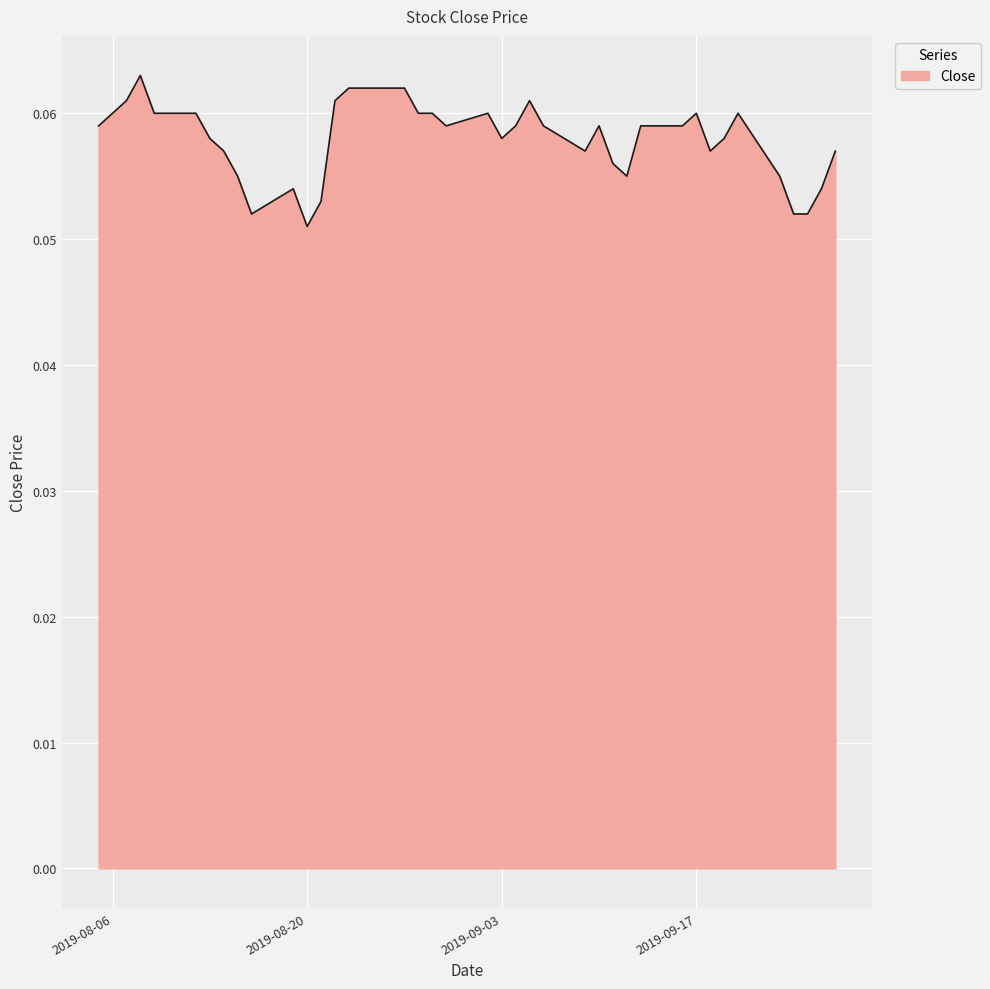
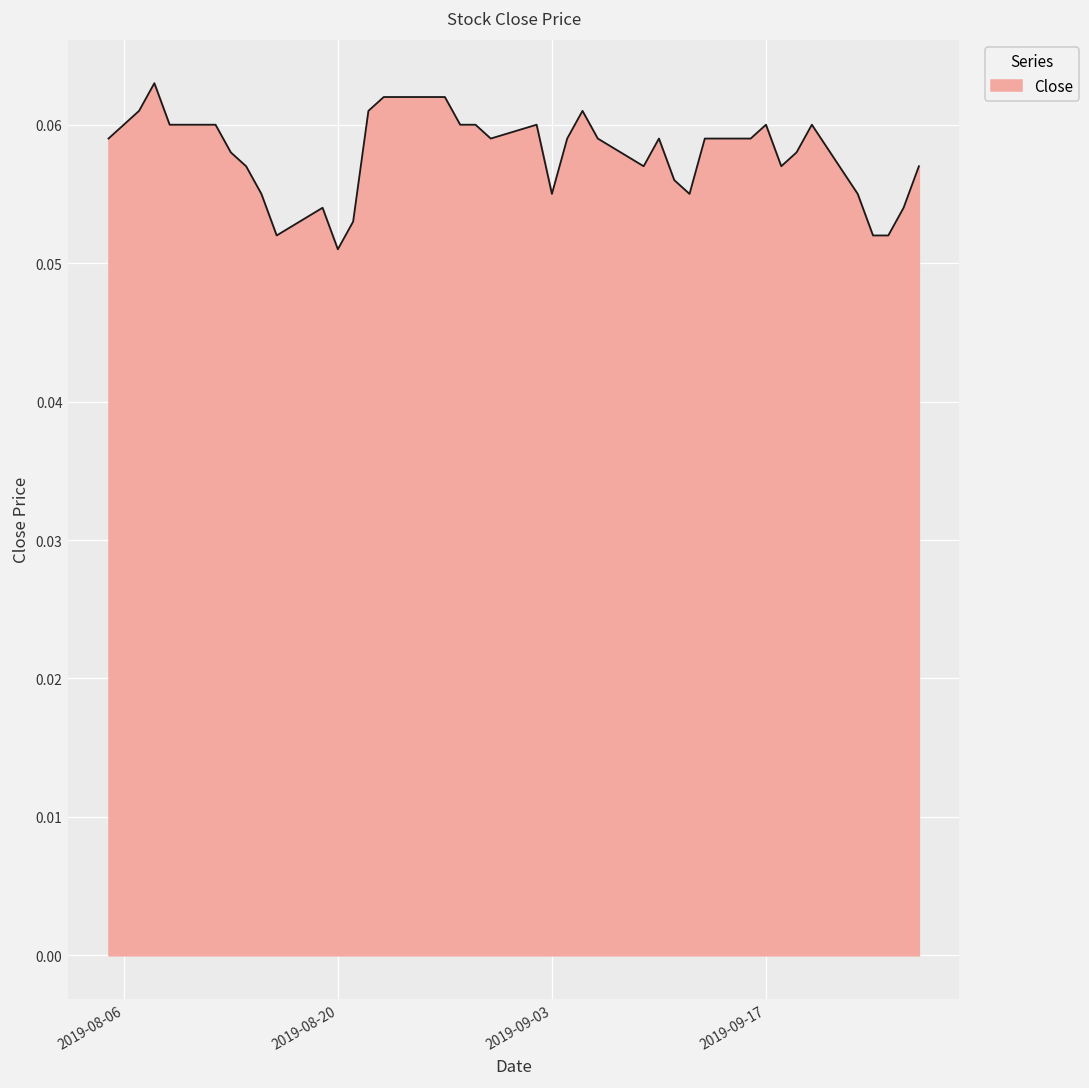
  {
    "2019-08-06": 0.060,
    "2019-08-20": 0.051,
-   "2019-09-03": 0.058,
+   "2019-09-03": 0.055,
    "2019-09-17": 0.060
  }
